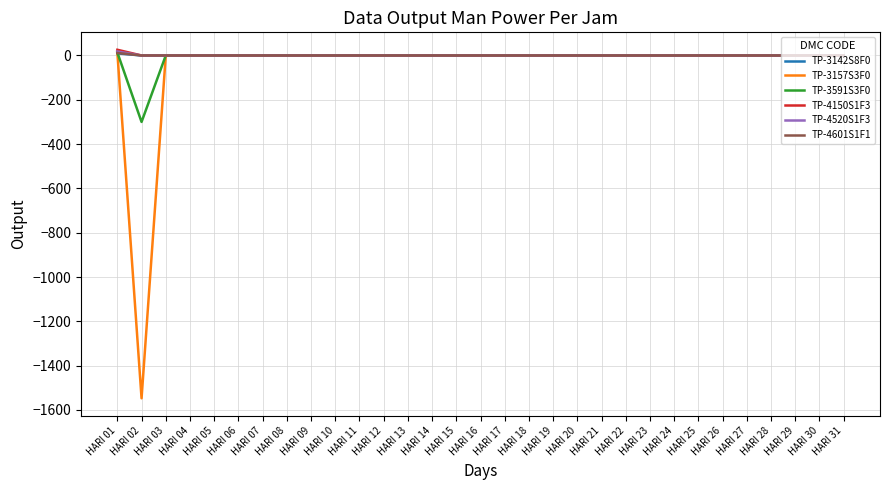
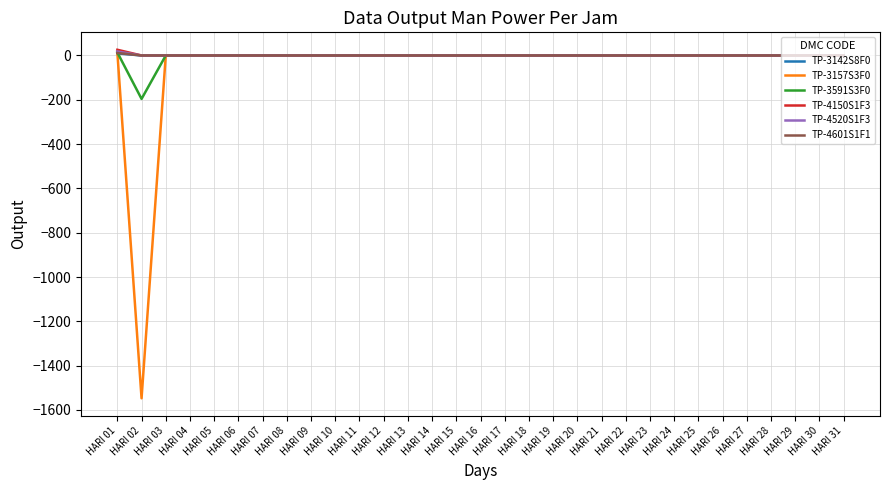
  {
    "TP-3157S3F0": {
      "HARI 02": -1550
    },
    "TP-3591S3F0": {
-     "HARI 02": -300
+     "HARI 02": -200
    }
  }
